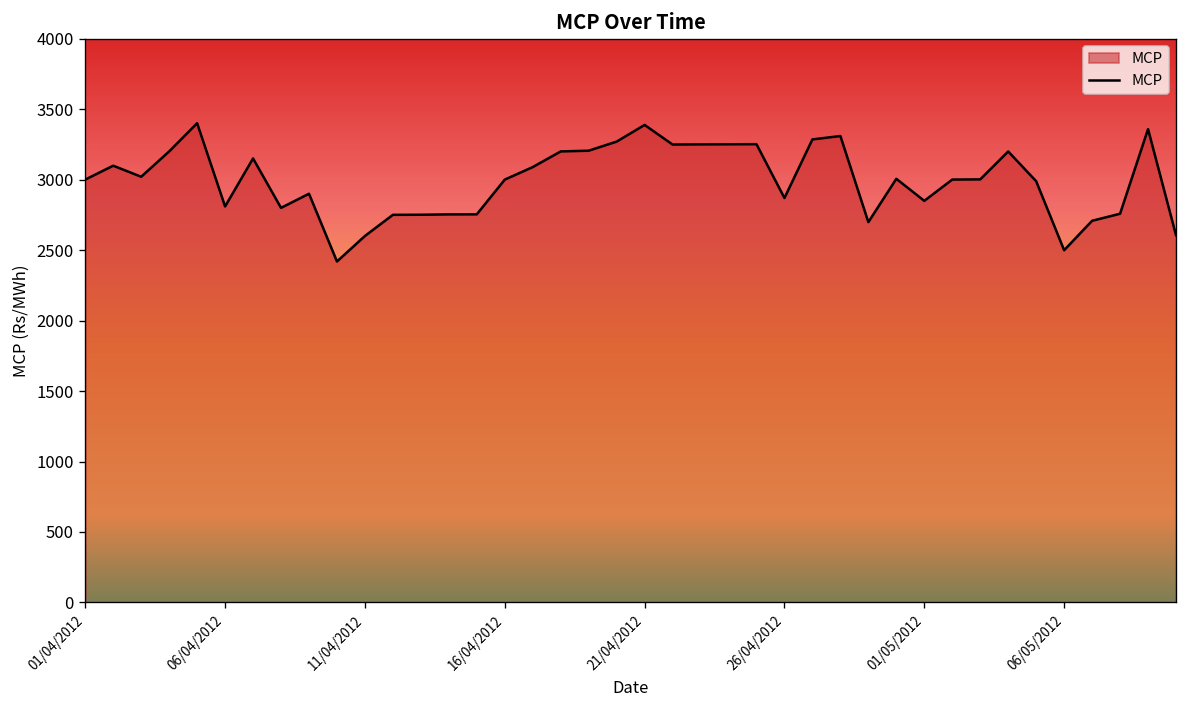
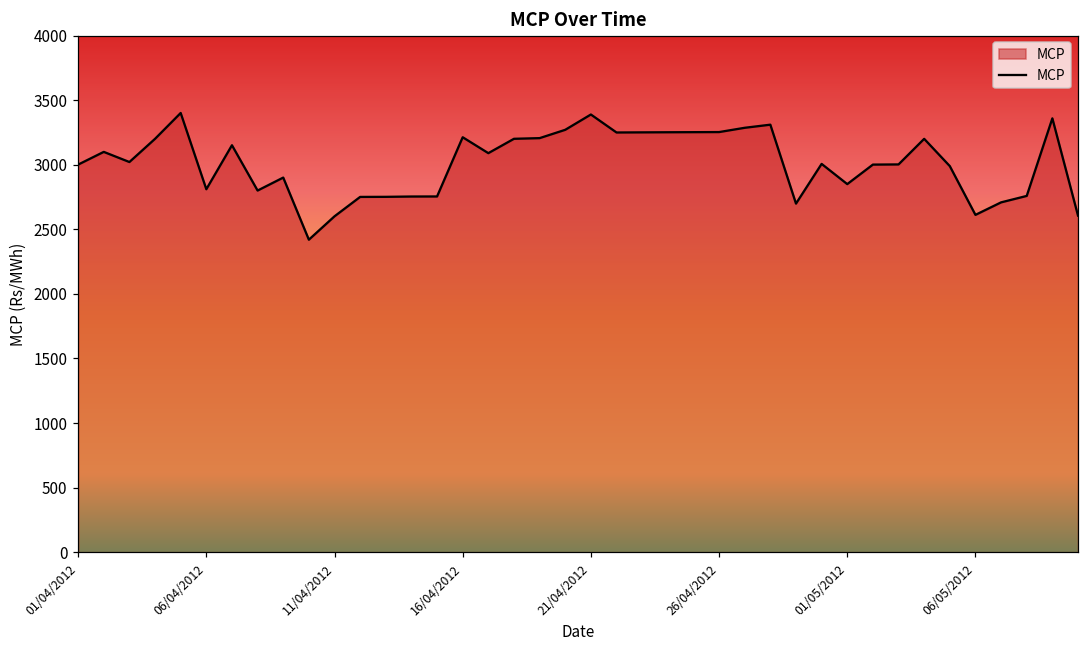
  {
    "01/04/2012": 3000,
    "06/04/2012": 2810,
    "11/04/2012": 2600,
-   "16/04/2012": 3000,
+   "16/04/2012": 3210,
    "21/04/2012": 3390,
-   "26/04/2012": 2870,
+   "26/04/2012": 3250,
    "01/05/2012": 2850,
-   "06/05/2012": 2500
+   "06/05/2012": 2610
  }
